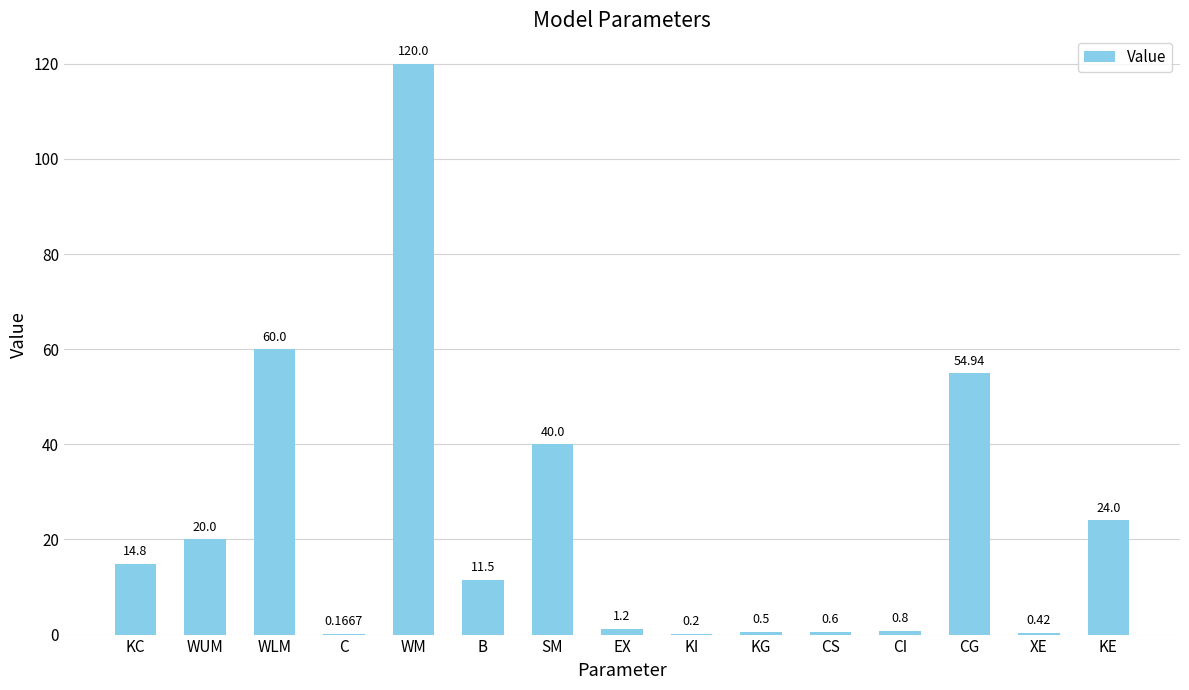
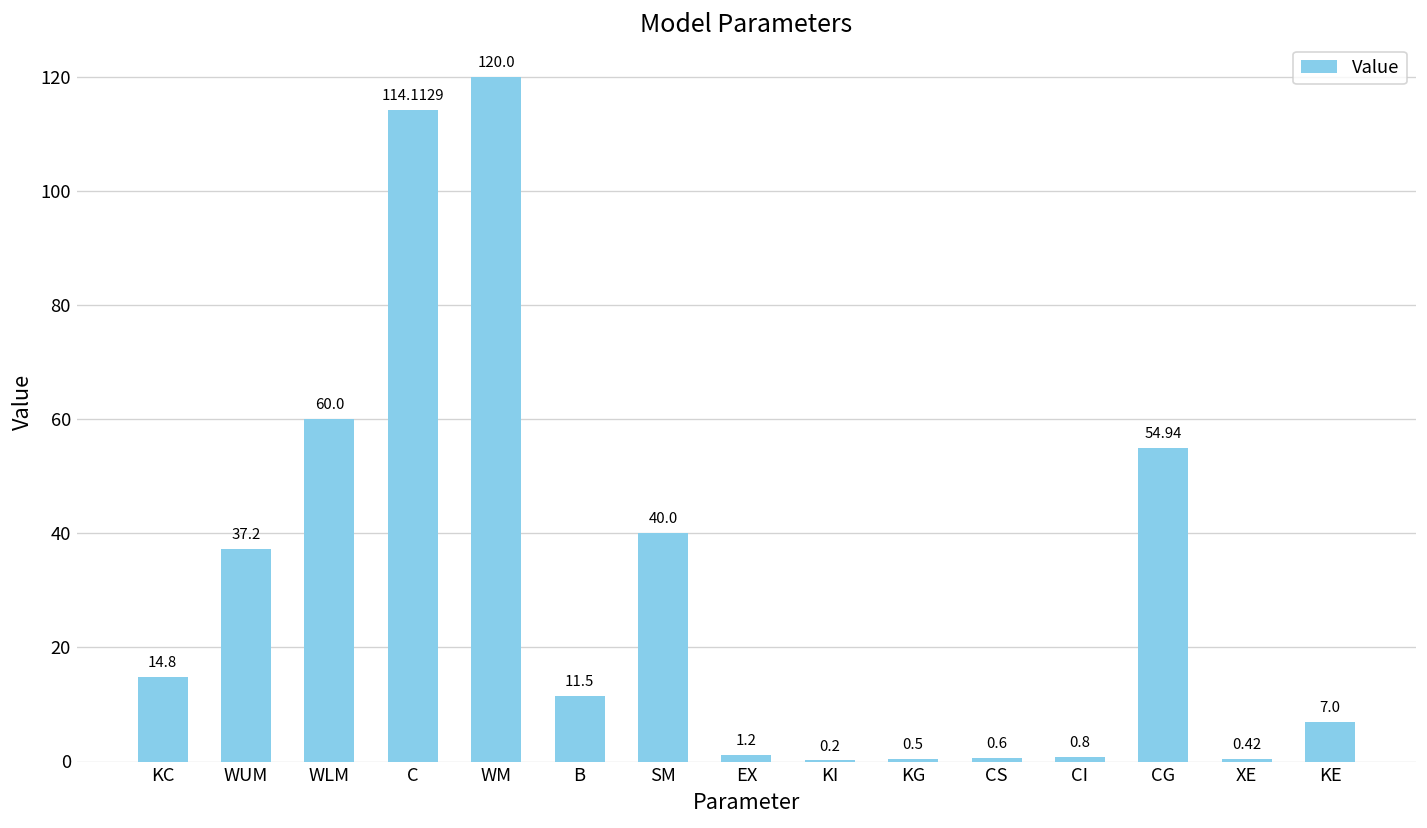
  {
    "KC": 14.8,
-   "WUM": 20.0,
+   "WUM": 37.2,
    "WLM": 60.0,
-   "C": 0.1667,
+   "C": 114.1129,
    "WM": 120.0,
    "B": 11.5,
    "SM": 40.0,
    "EX": 1.2,
    "KI": 0.2,
    "KG": 0.5,
    "CS": 0.6,
    "CI": 0.8,
    "CG": 54.94,
    "XE": 0.42,
-   "KE": 24.0
+   "KE": 7.0
  }
